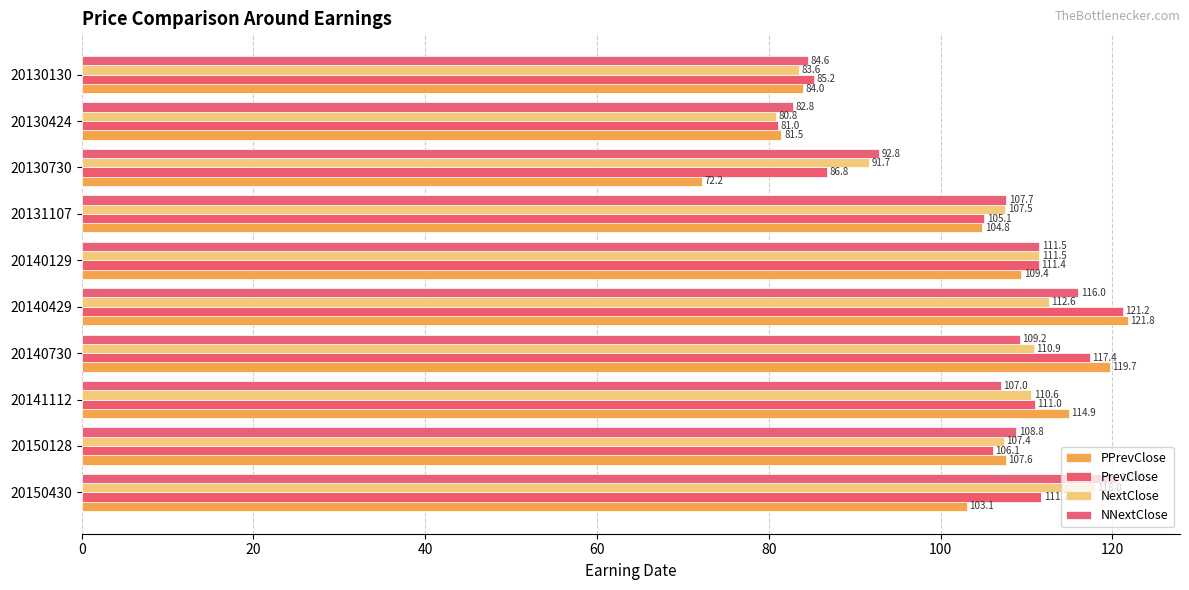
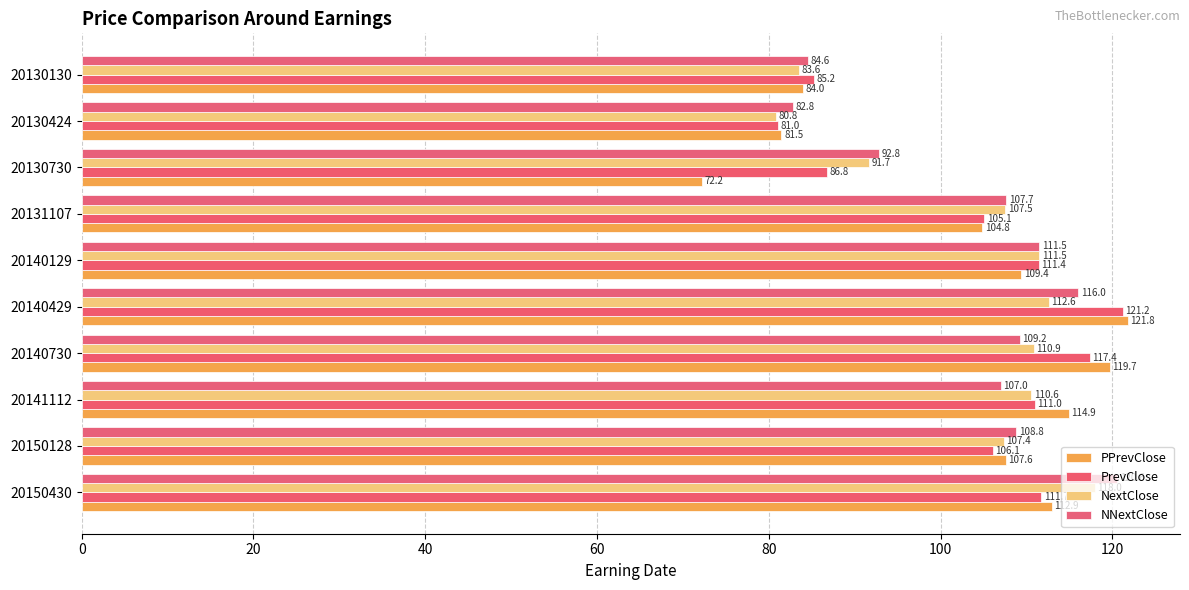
  {
    "PPrevClose": {
-     "20150430": 103
+     "20150430": 113
    },
    "NextClose": {
      "20130130": 83.6,
      "20130424": 80.8,
      "20130730": 91.7,
      "20131107": 107.5,
      "20140129": 111.5,
      "20140429": 112.6,
      "20140730": 110.9,
      "20141112": 110.6,
      "20150128": 107.4
    }
  }
